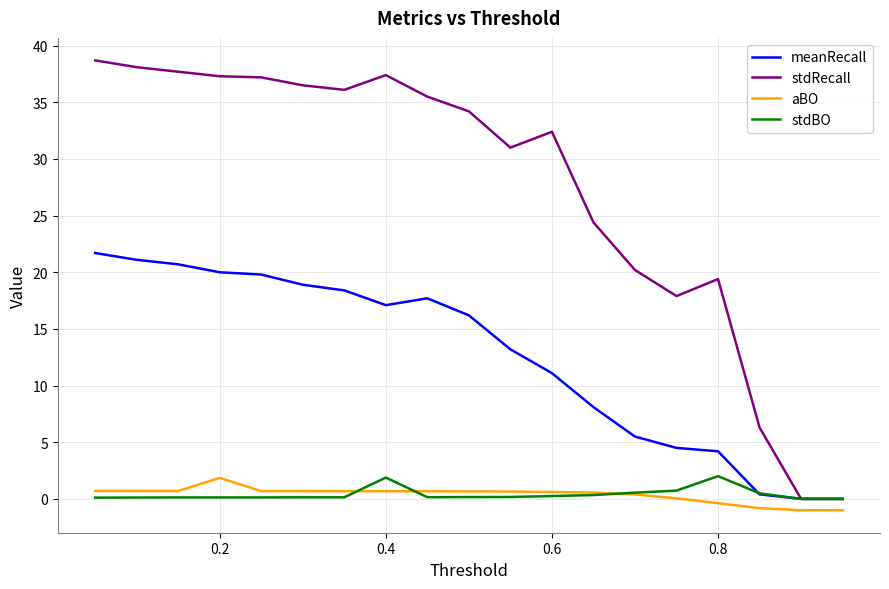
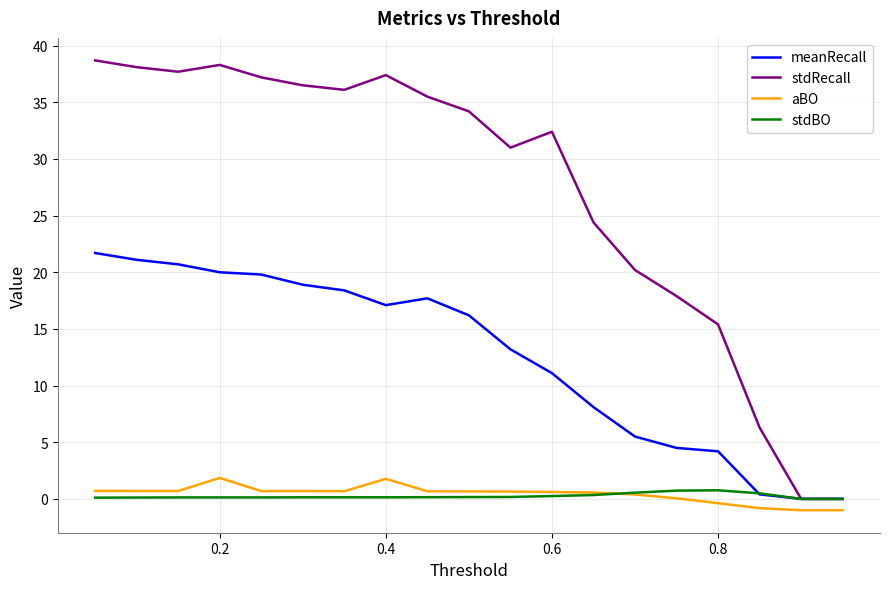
  {
    "meanRecall": {
      "0.2": 20.0,
      "0.4": 17.1,
      "0.6": 11.1,
      "0.8": 4.2
    },
    "stdRecall": {
-     "0.2": 37.3,
+     "0.2": 38.3,
      "0.4": 37.4,
      "0.6": 32.4,
-     "0.8": 19.4
+     "0.8": 15.4
    },
    "aBO": {
      "0.2": 1.9,
-     "0.4": 0.7,
+     "0.4": 1.8,
      "0.6": 0.6,
      "0.8": -0.4
    },
    "stdBO": {
      "0.2": 0.1,
-     "0.4": 1.9,
+     "0.4": 0.1,
      "0.6": 0.3,
-     "0.8": 2.0
+     "0.8": 0.8
    }
  }
